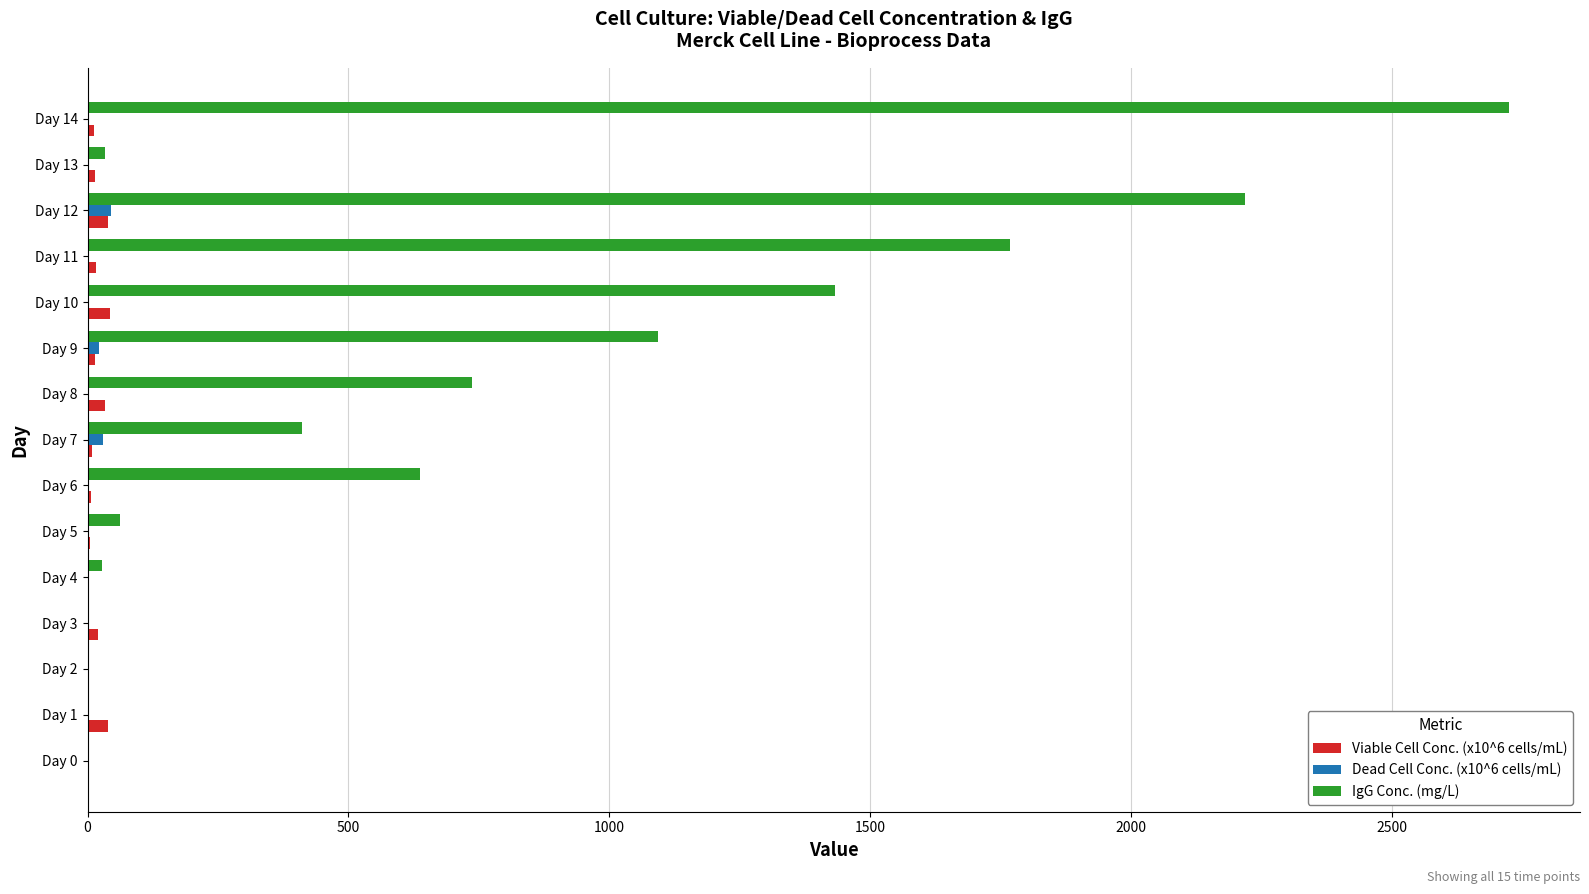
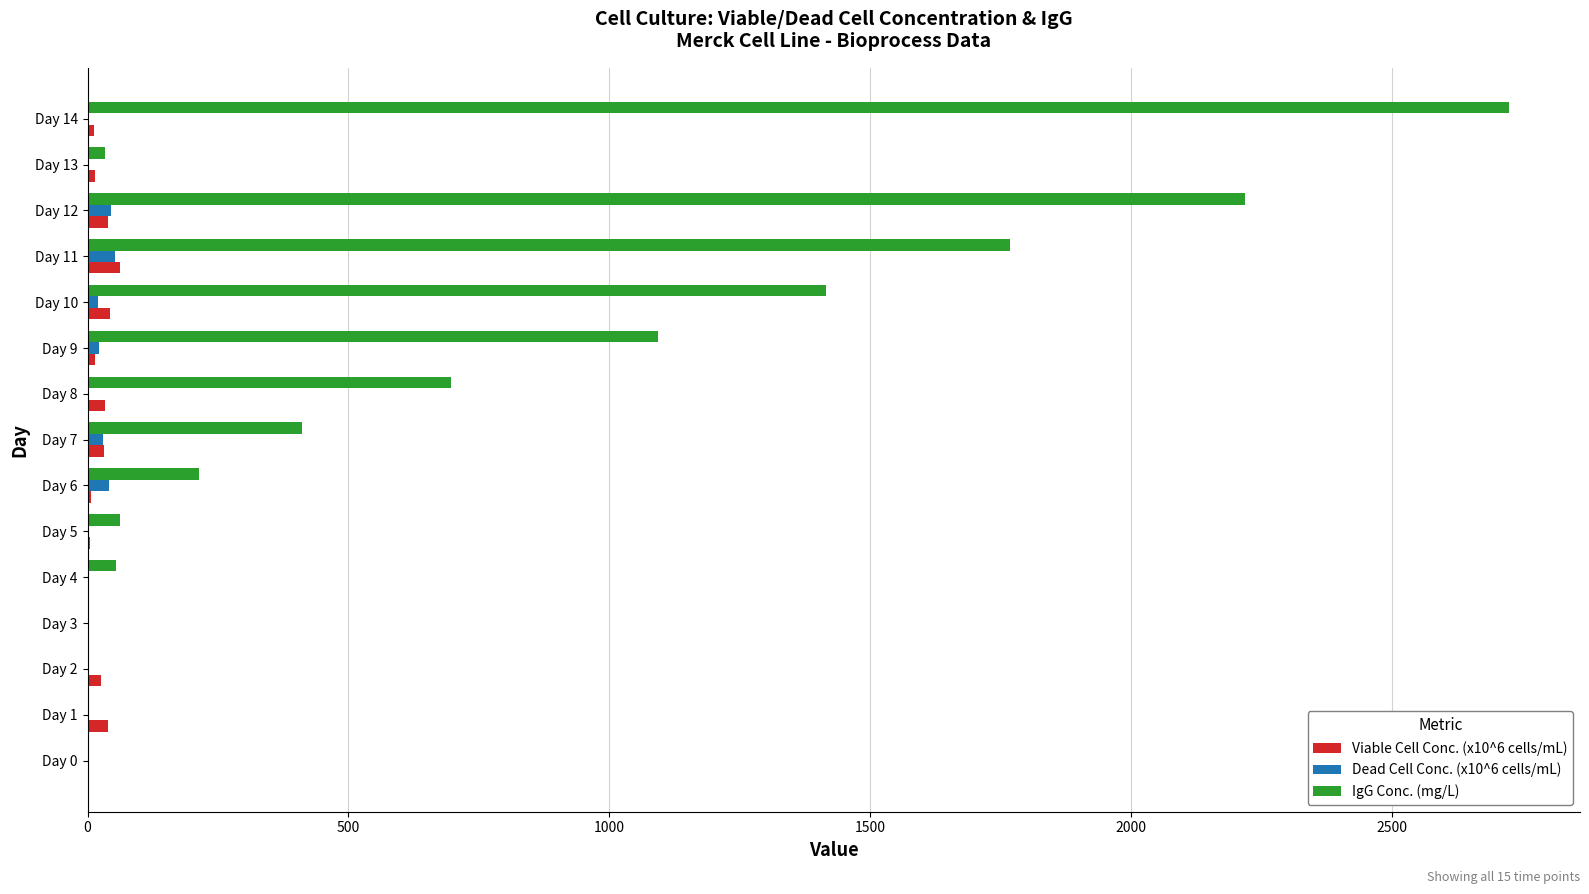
  {
    "Viable Cell Conc. (x10^6 cells/mL)": {
      "Day 14": 10,
      "Day 13": 10,
      "Day 12": 40,
-     "Day 11": 20,
+     "Day 11": 60,
      "Day 10": 40,
      "Day 9": 10,
      "Day 8": 30,
-     "Day 7": 10,
+     "Day 7": 30,
      "Day 6": 10,
-     "Day 3": 20,
-     "Day 2": 0,
+     "Day 3": 0,
+     "Day 2": 30,
      "Day 1": 40
    },
    "Dead Cell Conc. (x10^6 cells/mL)": {
      "Day 12": 50,
-     "Day 11": 0,
-     "Day 10": 0,
+     "Day 11": 50,
+     "Day 10": 20,
      "Day 9": 20,
      "Day 7": 30,
-     "Day 6": 0
+     "Day 6": 40
    },
    "IgG Conc. (mg/L)": {
      "Day 14": 2720,
      "Day 13": 30,
      "Day 12": 2220,
      "Day 11": 1770,
-     "Day 10": 1430,
+     "Day 10": 1420,
      "Day 9": 1090,
-     "Day 8": 740,
+     "Day 8": 700,
      "Day 7": 410,
-     "Day 6": 640,
+     "Day 6": 210,
      "Day 5": 60,
-     "Day 4": 30,
+     "Day 4": 50,
      "Day 3": 0,
      "Day 2": 0,
      "Day 1": 0,
      "Day 0": 0
    }
  }
